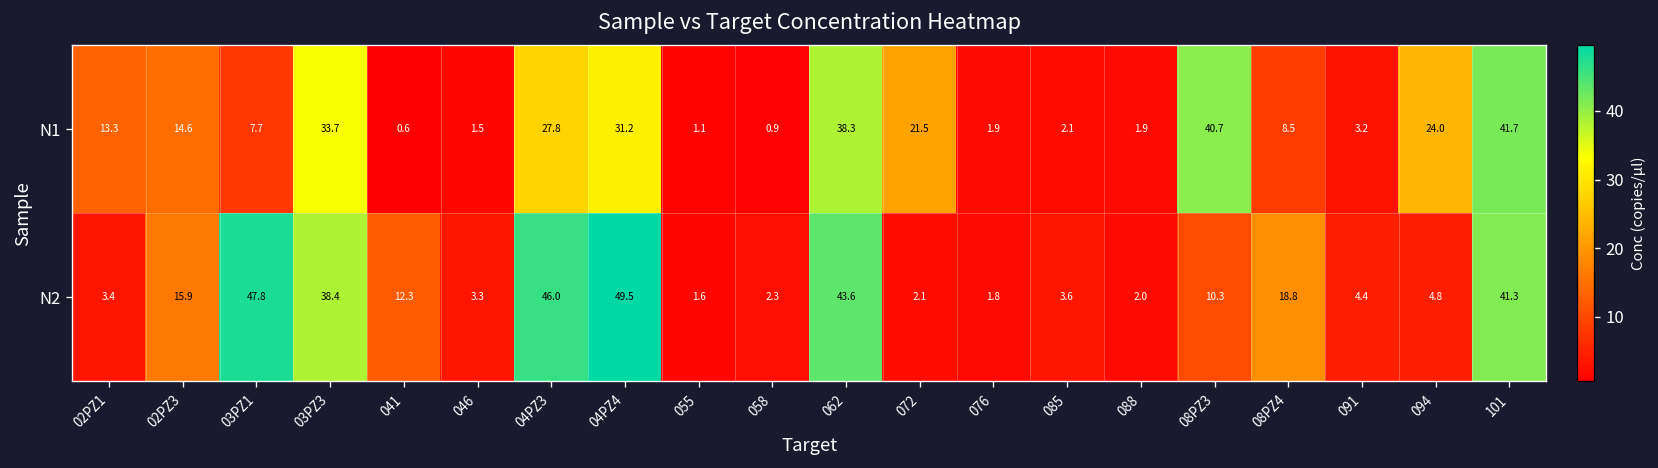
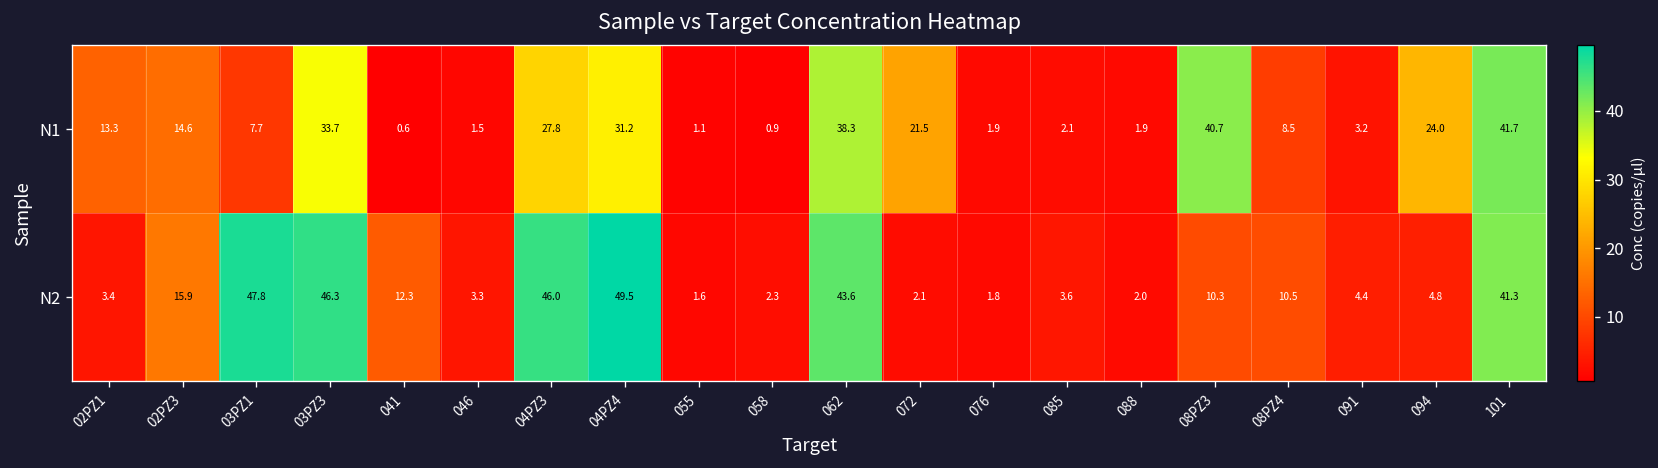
  {
    "N1": {
      "02PZ1": 13.3,
      "02PZ3": 14.6,
      "03PZ1": 7.7,
      "03PZ3": 33.7,
      "041": 0.6,
      "046": 1.5,
      "04PZ3": 27.8,
      "04PZ4": 31.2,
      "055": 1.1,
      "058": 0.9,
      "062": 38.3,
      "072": 21.5,
      "076": 1.9,
      "085": 2.1,
      "088": 1.9,
      "08PZ3": 40.7,
      "08PZ4": 8.5,
      "091": 3.2,
      "094": 24.0,
      "101": 41.7
    },
    "N2": {
      "02PZ1": 3.4,
      "02PZ3": 15.9,
      "03PZ1": 47.8,
-     "03PZ3": 38.4,
+     "03PZ3": 46.3,
      "041": 12.3,
      "046": 3.3,
      "04PZ3": 46.0,
      "04PZ4": 49.5,
      "055": 1.6,
      "058": 2.3,
      "062": 43.6,
      "072": 2.1,
      "076": 1.8,
      "085": 3.6,
      "088": 2.0,
      "08PZ3": 10.3,
-     "08PZ4": 18.8,
+     "08PZ4": 10.5,
      "091": 4.4,
      "094": 4.8,
      "101": 41.3
    }
  }
